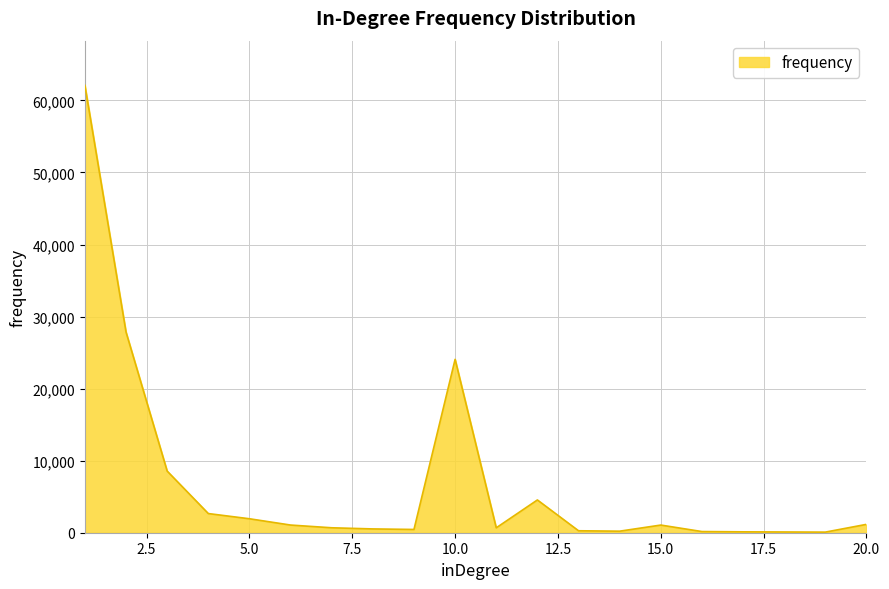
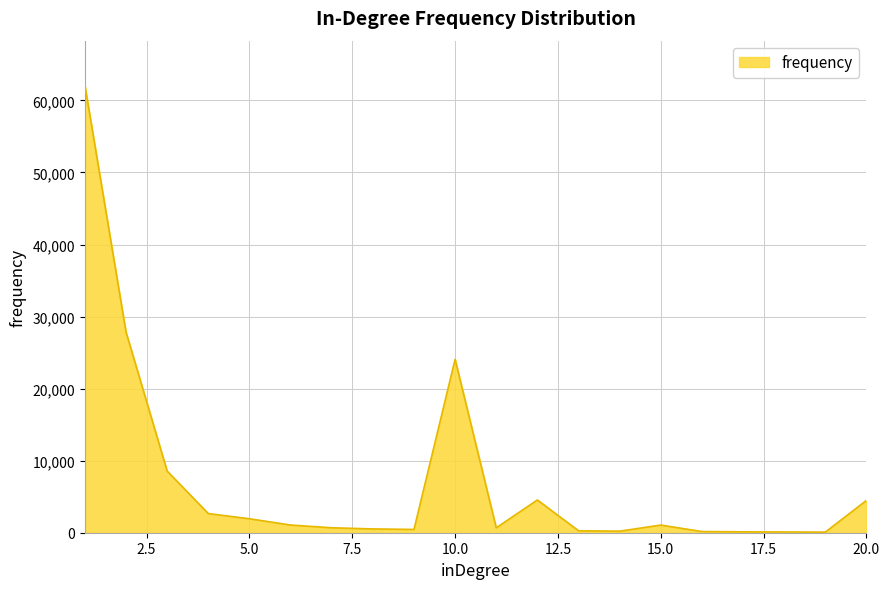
  {
    "5.0": "2,000",
    "10.0": "24,000",
    "15.0": "1,000",
-   "20.0": "1,000"
+   "20.0": "4,000"
  }
